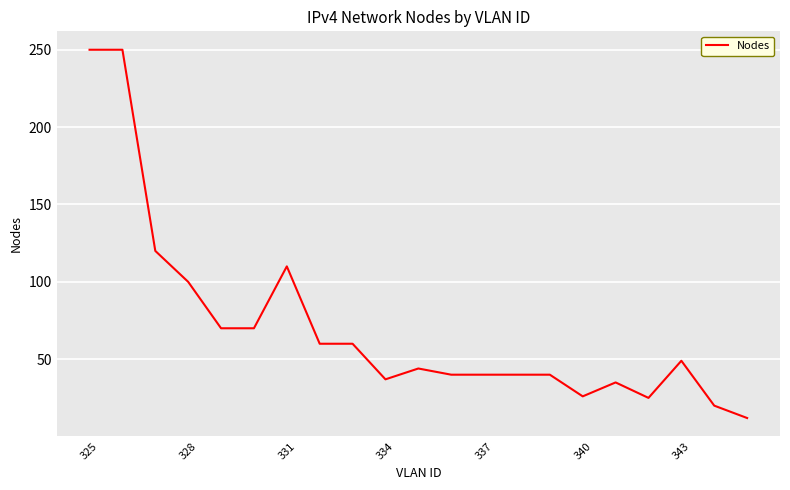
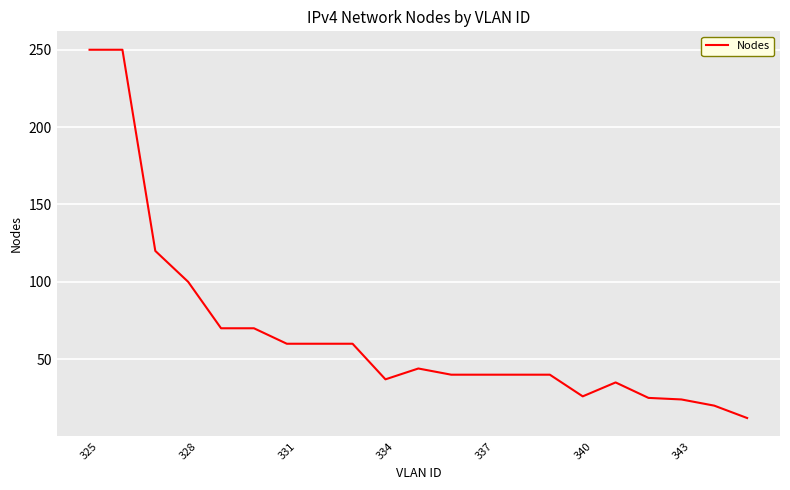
  {
    "325": 250,
    "328": 100,
-   "331": 110,
+   "331": 60,
    "334": 37,
    "337": 40,
    "340": 26,
-   "343": 49
+   "343": 24
  }
